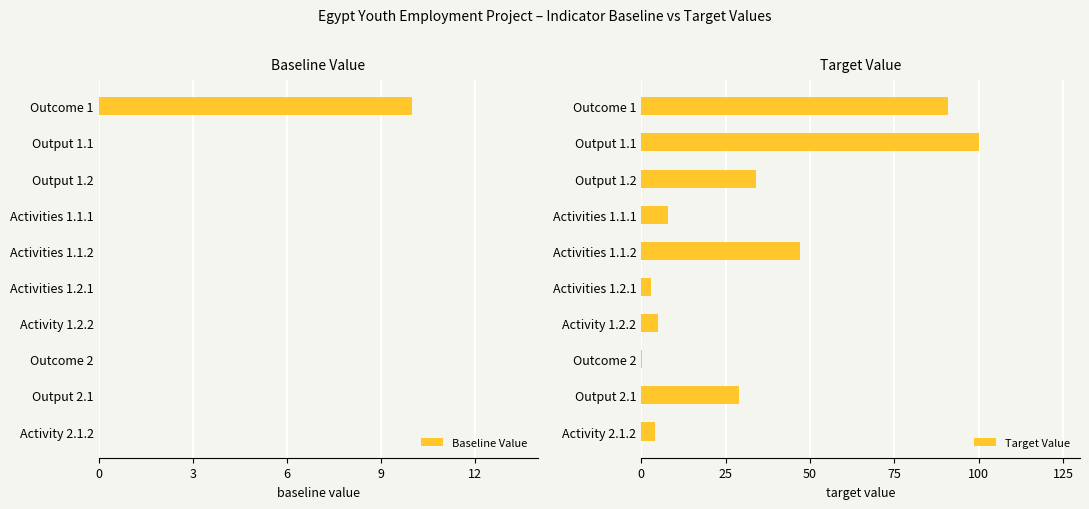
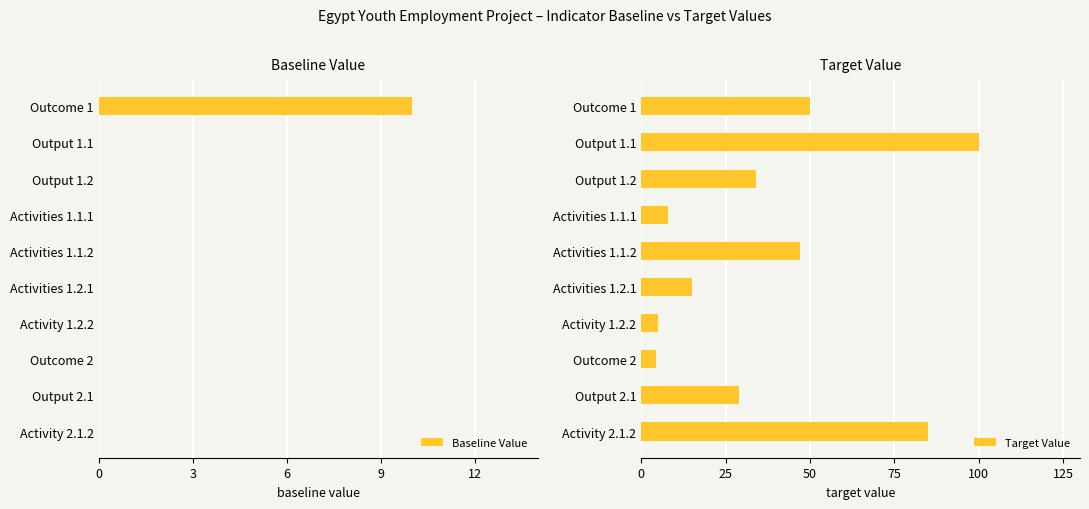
  {
    "Baseline Value": {
      "Outcome 1": 10.0,
      "Output 1.1": 0.0,
      "Output 1.2": 0.0,
      "Activities 1.1.1": 0.0,
      "Activities 1.1.2": 0.0,
      "Activities 1.2.1": 0.0,
      "Activity 1.2.2": 0.0,
      "Outcome 2": 0.0,
      "Output 2.1": 0.0,
      "Activity 2.1.2": 0.0
    },
    "Target Value": {
-     "Outcome 1": 91,
+     "Outcome 1": 50,
      "Output 1.1": 100,
      "Output 1.2": 34,
      "Activities 1.1.1": 8,
      "Activities 1.1.2": 47,
-     "Activities 1.2.1": 3,
+     "Activities 1.2.1": 15,
      "Activity 1.2.2": 5,
-     "Outcome 2": 0,
+     "Outcome 2": 4,
      "Output 2.1": 29,
-     "Activity 2.1.2": 4
+     "Activity 2.1.2": 85
    }
  }
